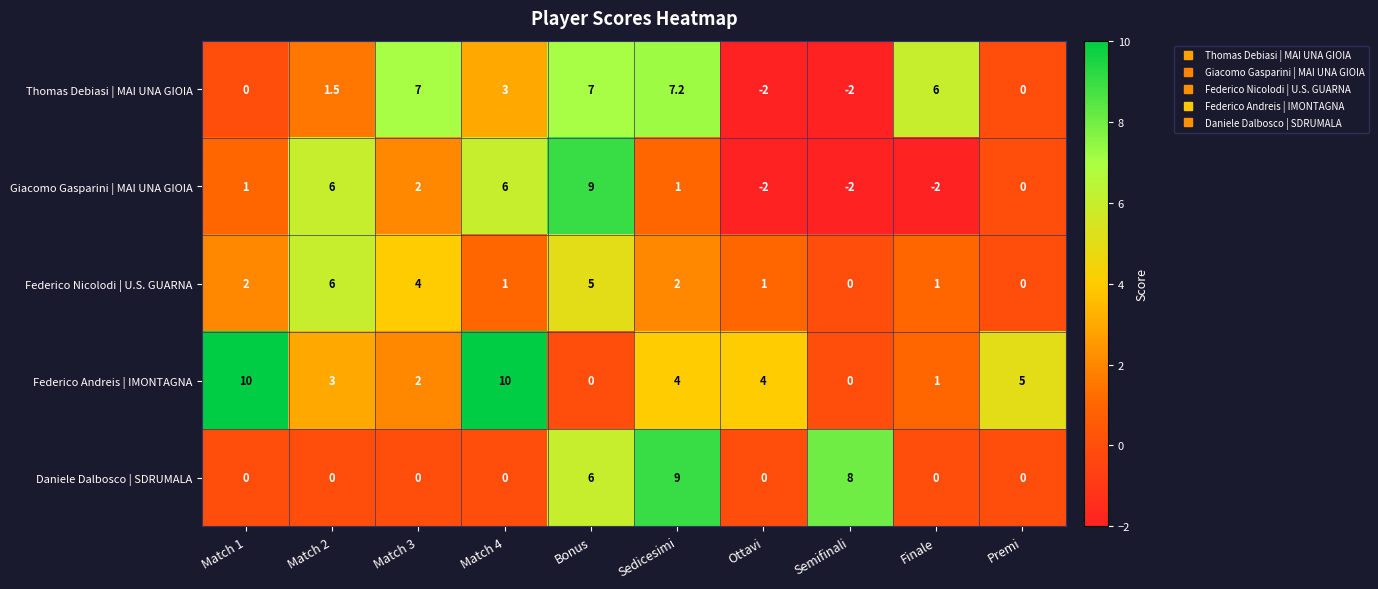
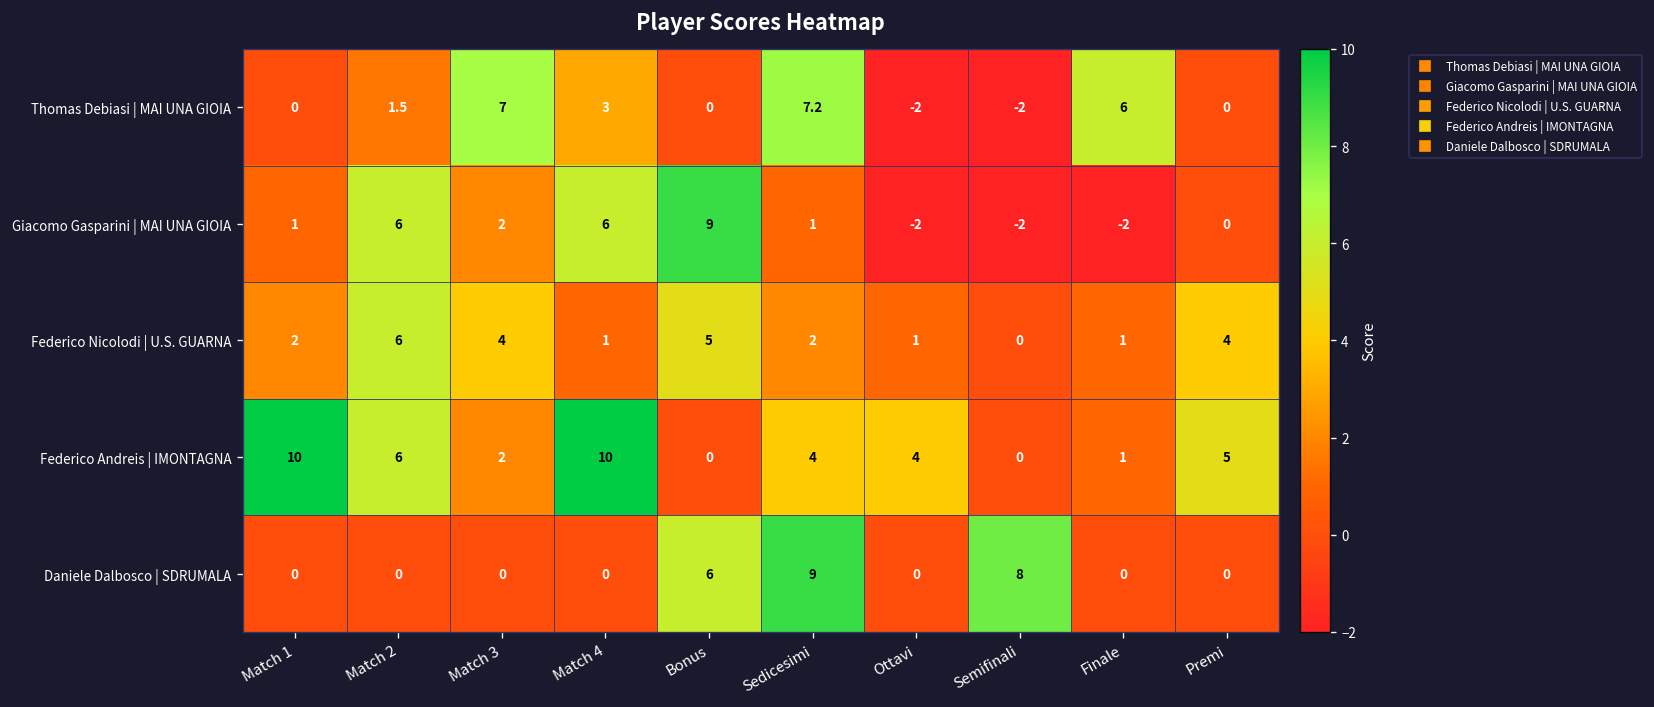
  {
    "Thomas Debiasi | MAI UNA GIOIA": {
      "Match 1": 0,
      "Match 2": 1.5,
      "Match 3": 7,
      "Match 4": 3,
-     "Bonus": 7,
+     "Bonus": 0,
      "Sedicesimi": 7.2,
      "Ottavi": -2,
      "Semifinali": -2,
      "Finale": 6,
      "Premi": 0
    },
    "Giacomo Gasparini | MAI UNA GIOIA": {
      "Match 1": 1,
      "Match 2": 6,
      "Match 3": 2,
      "Match 4": 6,
      "Bonus": 9,
      "Sedicesimi": 1,
      "Ottavi": -2,
      "Semifinali": -2,
      "Finale": -2,
      "Premi": 0
    },
    "Federico Nicolodi | U.S. GUARNA": {
      "Match 1": 2,
      "Match 2": 6,
      "Match 3": 4,
      "Match 4": 1,
      "Bonus": 5,
      "Sedicesimi": 2,
      "Ottavi": 1,
      "Semifinali": 0,
      "Finale": 1,
-     "Premi": 0
+     "Premi": 4
    },
    "Federico Andreis | IMONTAGNA": {
      "Match 1": 10,
-     "Match 2": 3,
+     "Match 2": 6,
      "Match 3": 2,
      "Match 4": 10,
      "Bonus": 0,
      "Sedicesimi": 4,
      "Ottavi": 4,
      "Semifinali": 0,
      "Finale": 1,
      "Premi": 5
    },
    "Daniele Dalbosco | SDRUMALA": {
      "Match 1": 0,
      "Match 2": 0,
      "Match 3": 0,
      "Match 4": 0,
      "Bonus": 6,
      "Sedicesimi": 9,
      "Ottavi": 0,
      "Semifinali": 8,
      "Finale": 0,
      "Premi": 0
    }
  }
